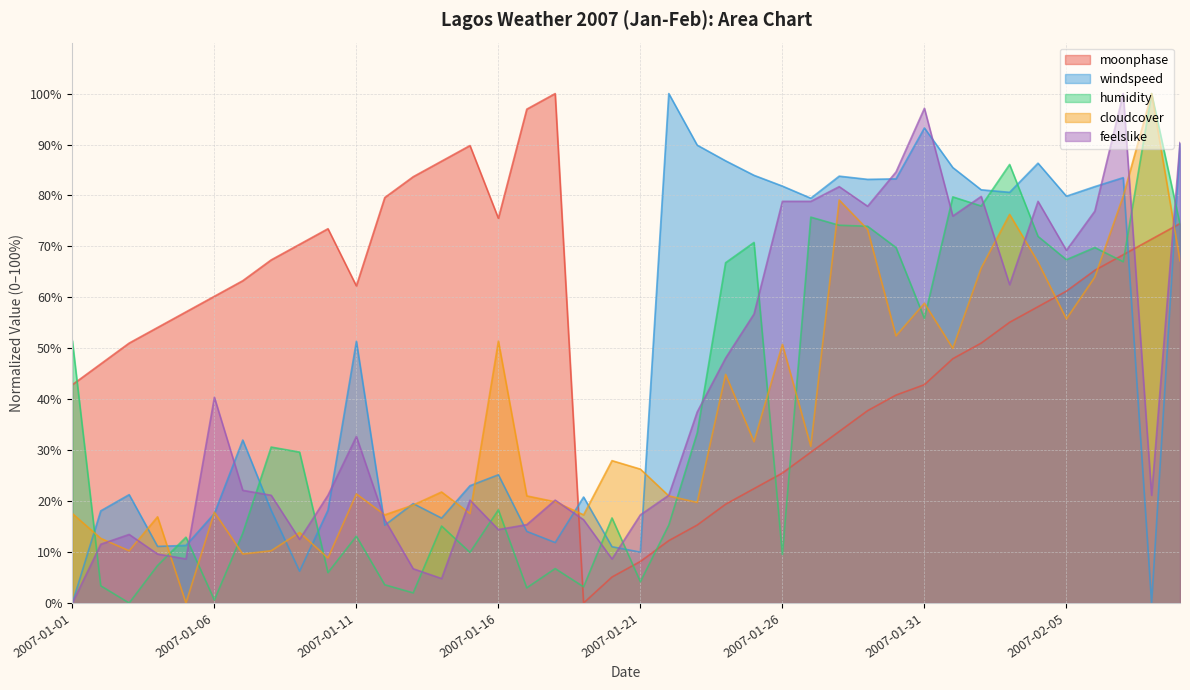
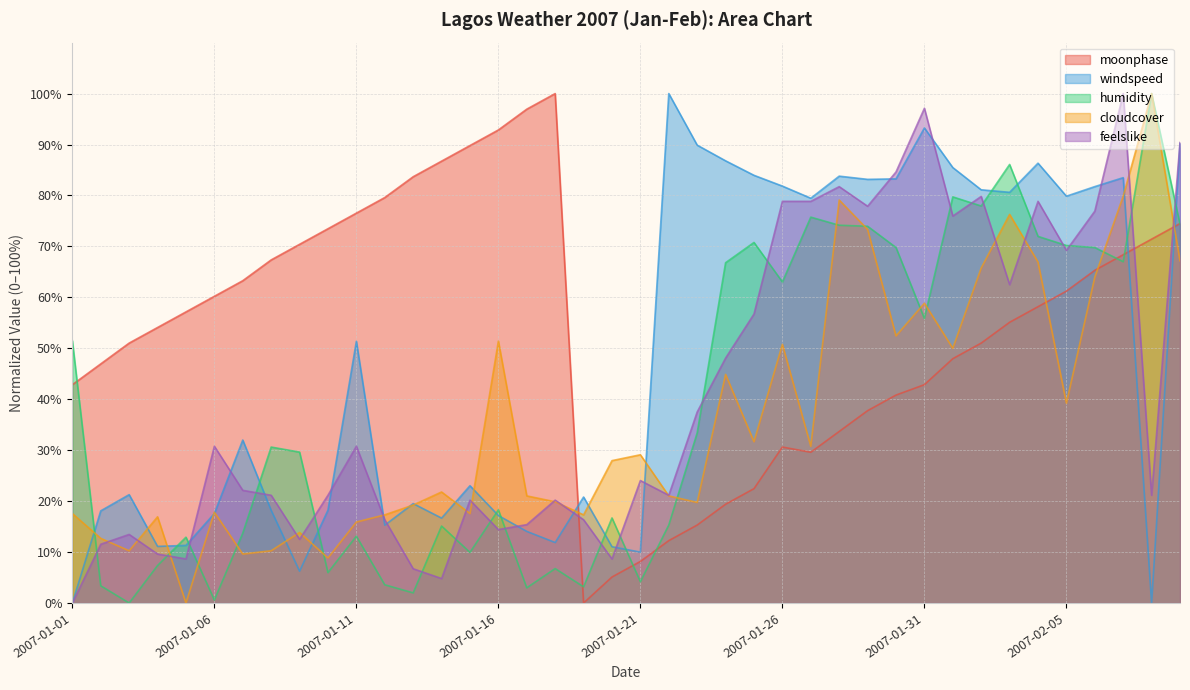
  {
    "moonphase": {
      "2007-01-01": "43%",
      "2007-01-06": "60%",
-     "2007-01-11": "62%",
-     "2007-01-16": "76%",
+     "2007-01-11": "77%",
+     "2007-01-16": "93%",
      "2007-01-21": "8%",
-     "2007-01-26": "26%",
+     "2007-01-26": "31%",
      "2007-01-31": "43%",
      "2007-02-05": "61%"
    },
    "windspeed": {
      "2007-01-11": "51%",
-     "2007-01-16": "25%",
+     "2007-01-16": "17%",
      "2007-01-21": "10%",
      "2007-01-26": "82%",
      "2007-01-31": "93%",
      "2007-02-05": "80%"
    },
    "humidity": {
      "2007-01-01": "51%",
      "2007-01-06": "1%",
      "2007-01-11": "13%",
      "2007-01-16": "18%",
      "2007-01-21": "4%",
-     "2007-01-26": "10%",
+     "2007-01-26": "63%",
      "2007-01-31": "56%",
-     "2007-02-05": "67%"
+     "2007-02-05": "70%"
    },
    "cloudcover": {
      "2007-01-01": "18%",
-     "2007-01-11": "21%",
+     "2007-01-11": "16%",
      "2007-01-16": "51%",
-     "2007-01-21": "26%",
+     "2007-01-21": "29%",
      "2007-01-26": "51%",
      "2007-01-31": "59%",
-     "2007-02-05": "56%"
+     "2007-02-05": "39%"
    },
    "feelslike": {
-     "2007-01-06": "40%",
-     "2007-01-11": "33%",
+     "2007-01-06": "31%",
+     "2007-01-11": "31%",
      "2007-01-16": "14%",
-     "2007-01-21": "17%",
+     "2007-01-21": "24%",
      "2007-01-26": "79%",
      "2007-01-31": "97%",
      "2007-02-05": "69%"
    }
  }
